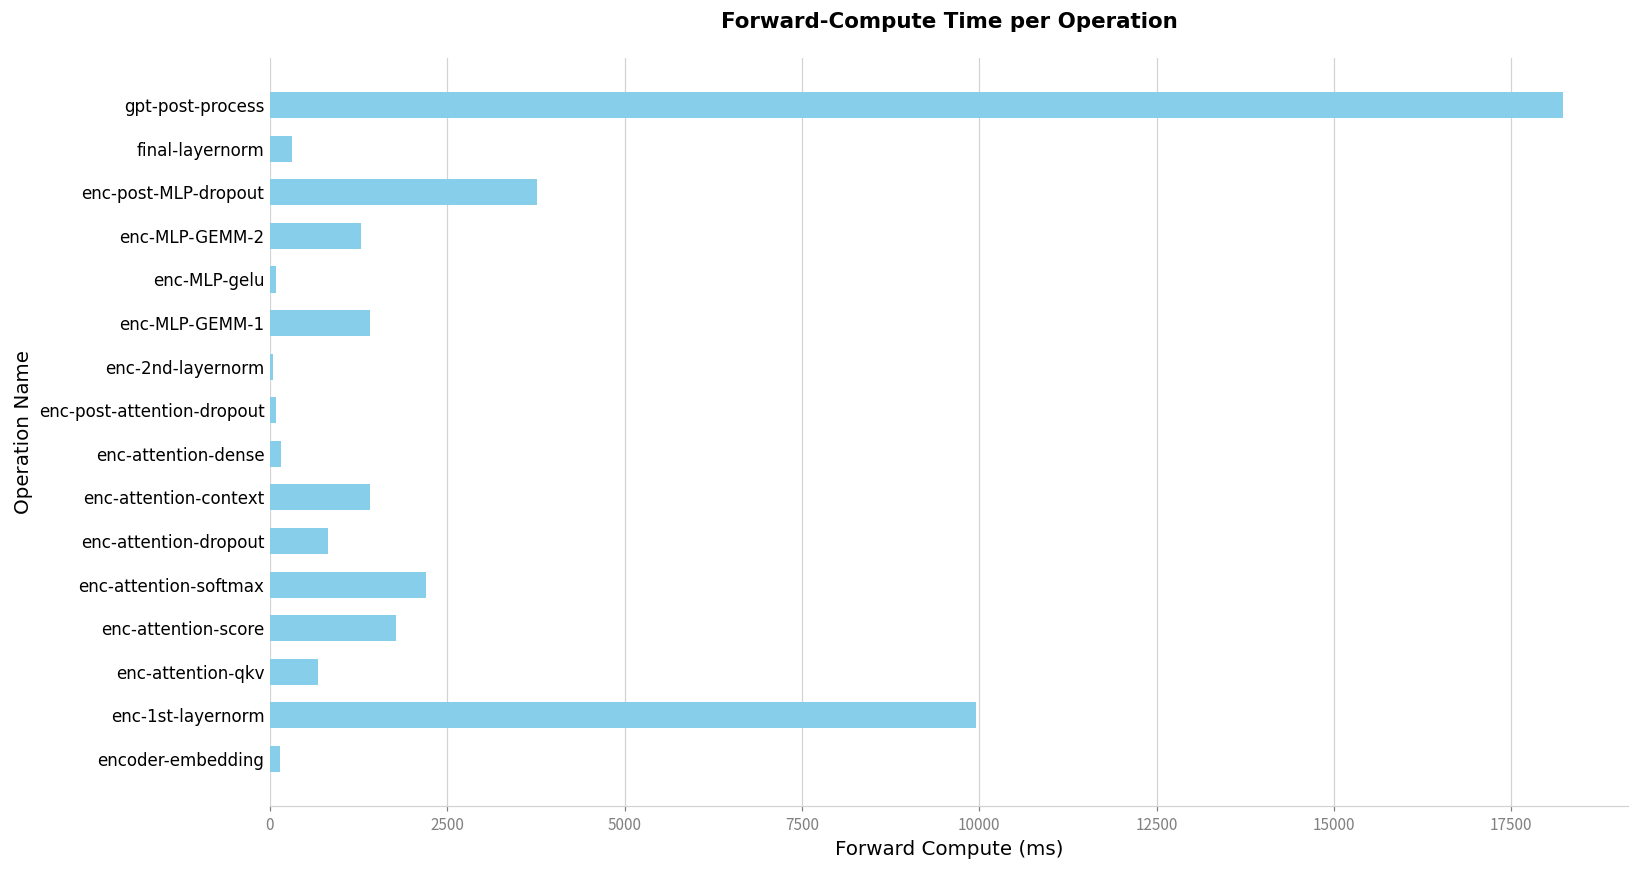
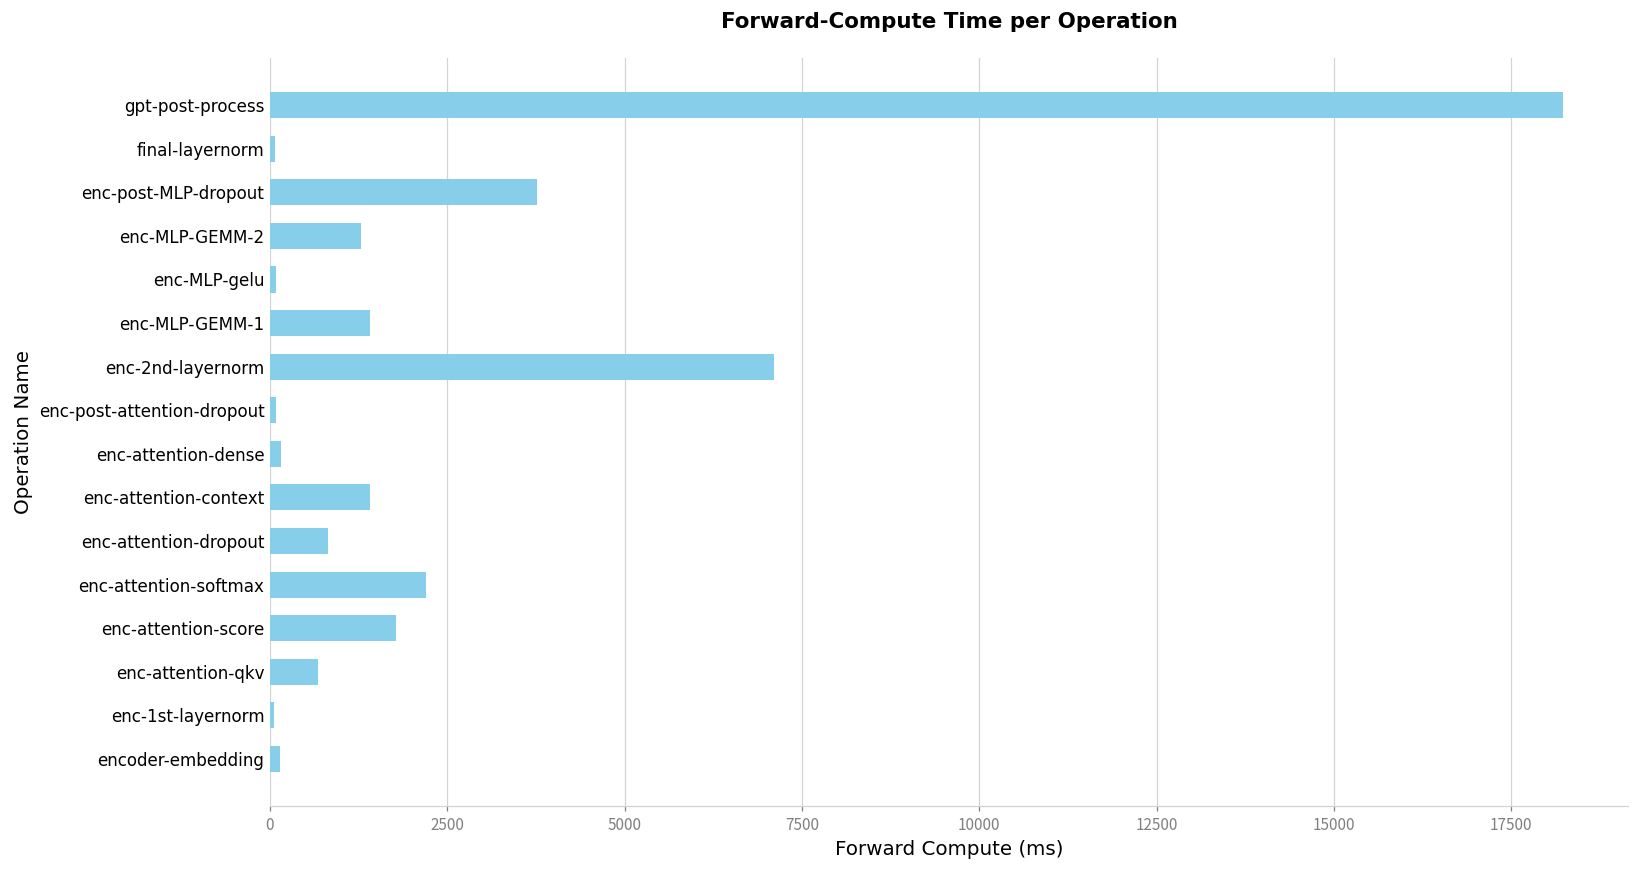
  {
    "gpt-post-process": 18200,
-   "final-layernorm": 300,
+   "final-layernorm": 100,
    "enc-post-MLP-dropout": 3800,
    "enc-MLP-GEMM-2": 1300,
    "enc-MLP-gelu": 100,
    "enc-MLP-GEMM-1": 1400,
-   "enc-2nd-layernorm": 0,
+   "enc-2nd-layernorm": 7100,
    "enc-post-attention-dropout": 100,
    "enc-attention-dense": 200,
    "enc-attention-context": 1400,
    "enc-attention-dropout": 800,
    "enc-attention-softmax": 2200,
    "enc-attention-score": 1800,
    "enc-attention-qkv": 700,
-   "enc-1st-layernorm": 10000,
+   "enc-1st-layernorm": 100,
    "encoder-embedding": 100
  }
